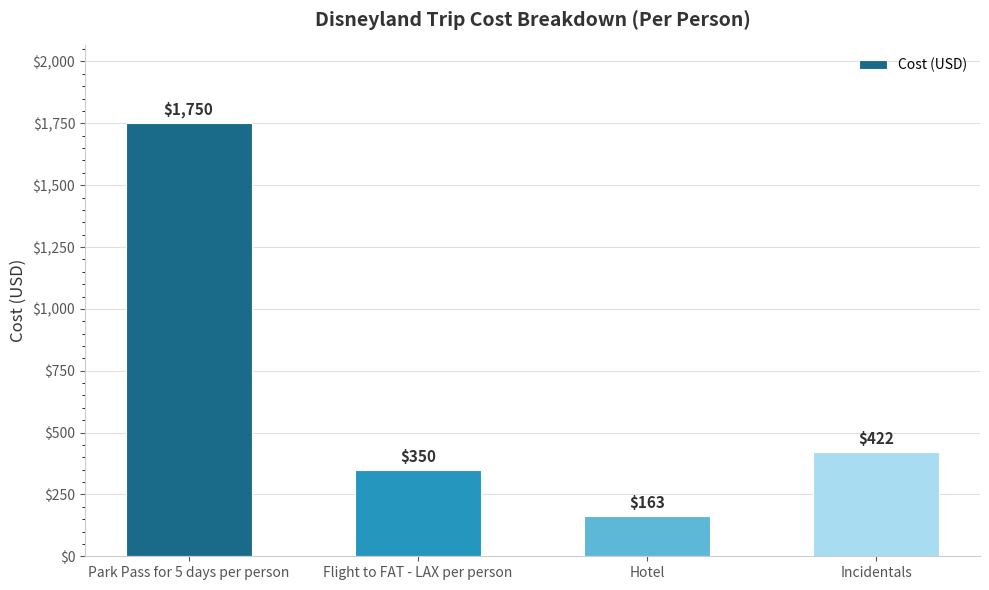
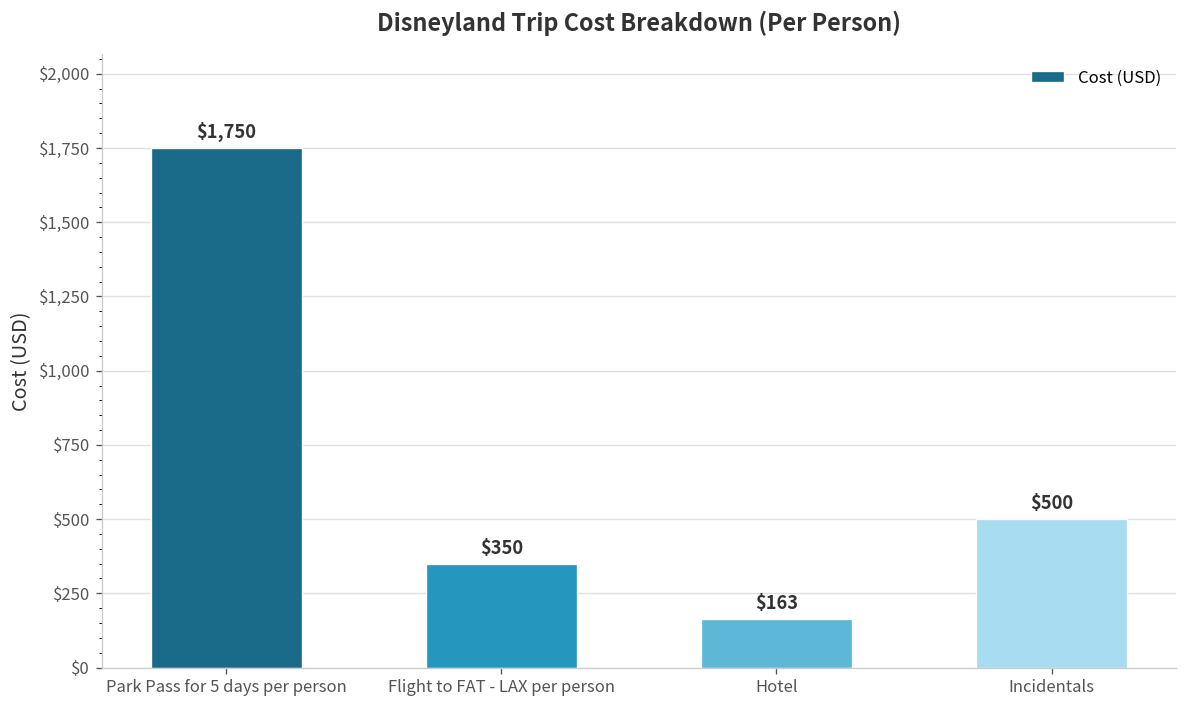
  {
    "Park Pass for 5 days per person": "$1,750",
    "Flight to FAT - LAX per person": "$350",
    "Hotel": "$163",
-   "Incidentals": "$422"
+   "Incidentals": "$500"
  }
